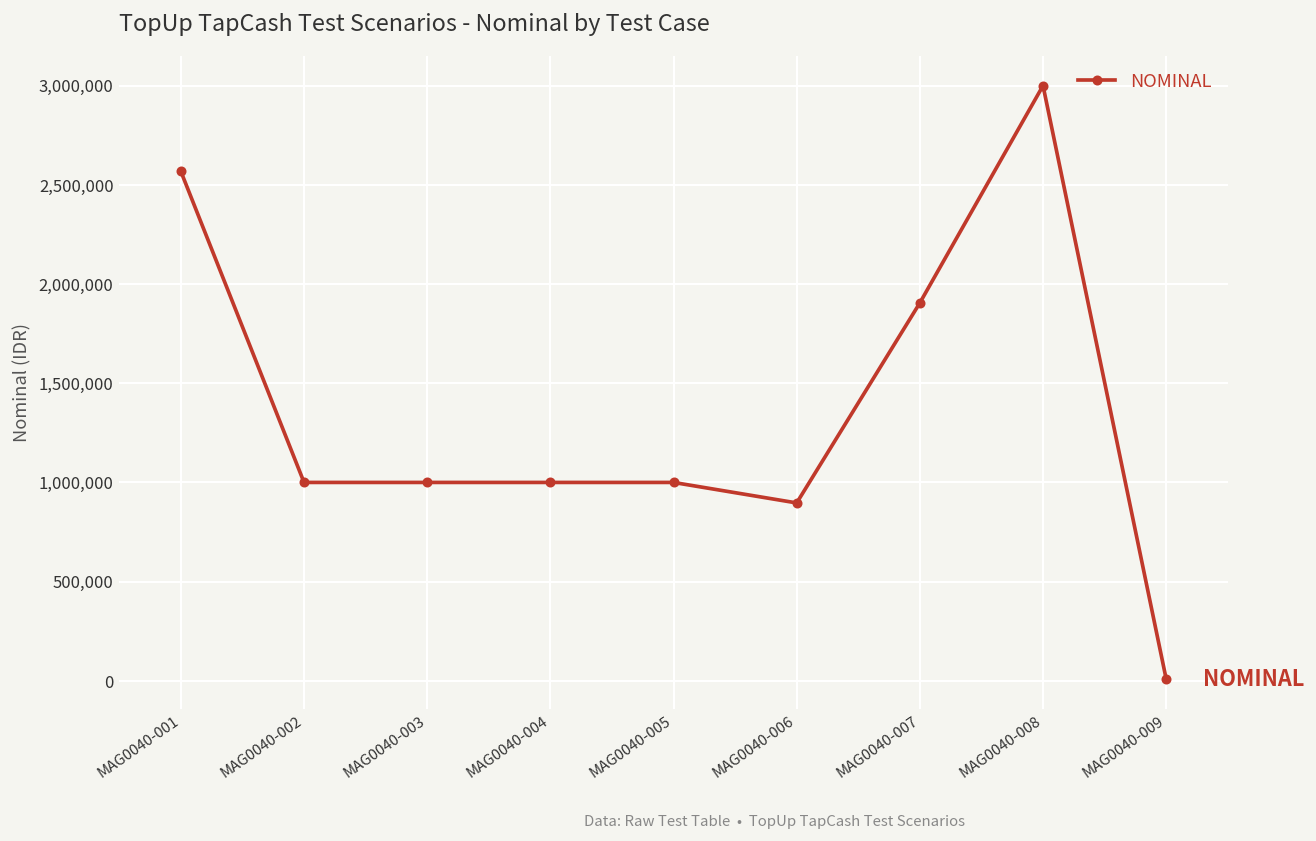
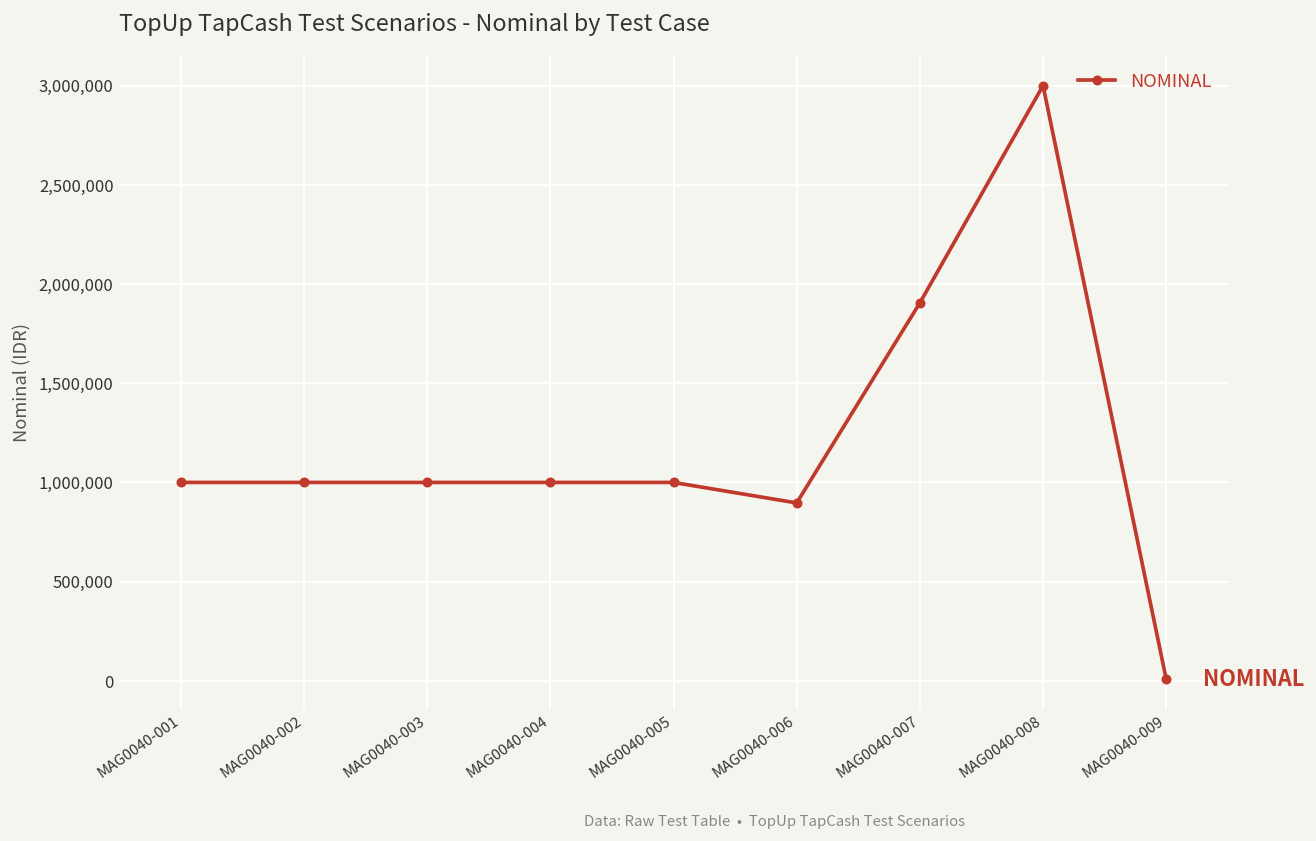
  {
-   "MAG0040-001": "2,570,000",
+   "MAG0040-001": "1,000,000",
    "MAG0040-002": "1,000,000",
    "MAG0040-003": "1,000,000",
    "MAG0040-004": "1,000,000",
    "MAG0040-005": "1,000,000",
    "MAG0040-006": "900,000",
    "MAG0040-007": "1,910,000",
    "MAG0040-008": "3,000,000",
    "MAG0040-009": "10,000"
  }
